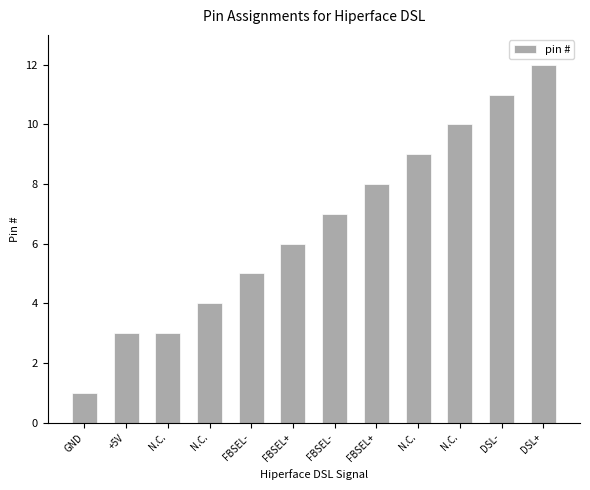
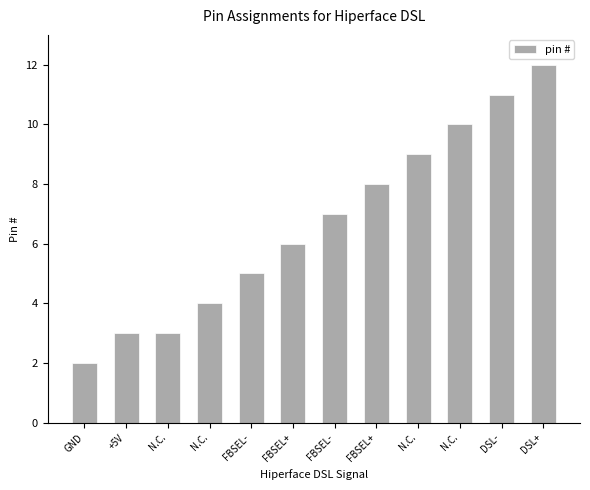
  {
-   "GND": 1,
+   "GND": 2,
    "+5V": 3,
    "DSL-": 11,
    "DSL+": 12
  }
